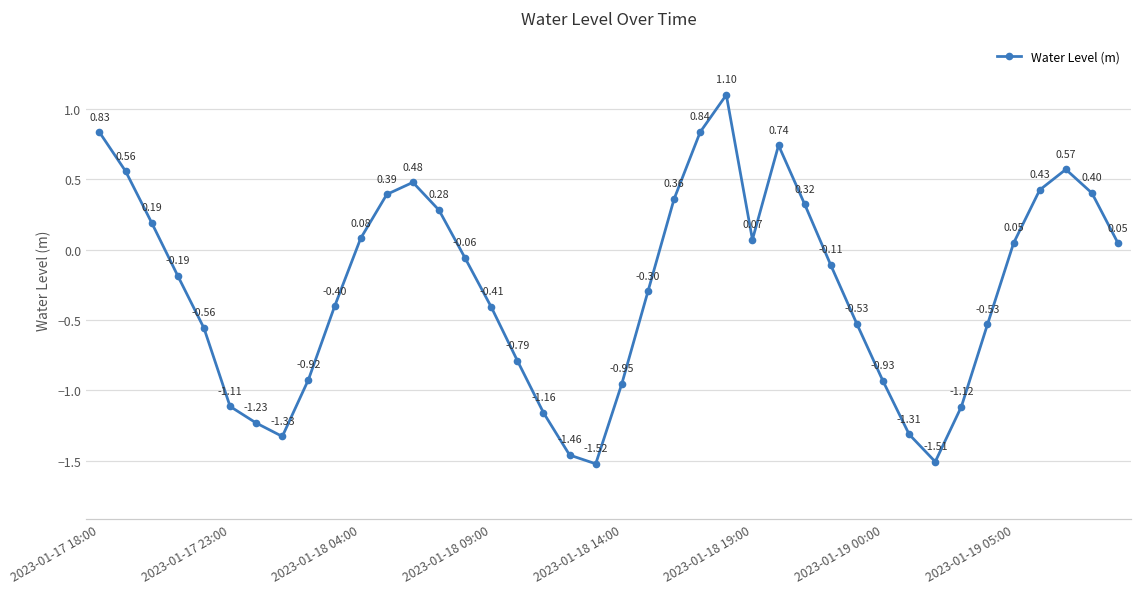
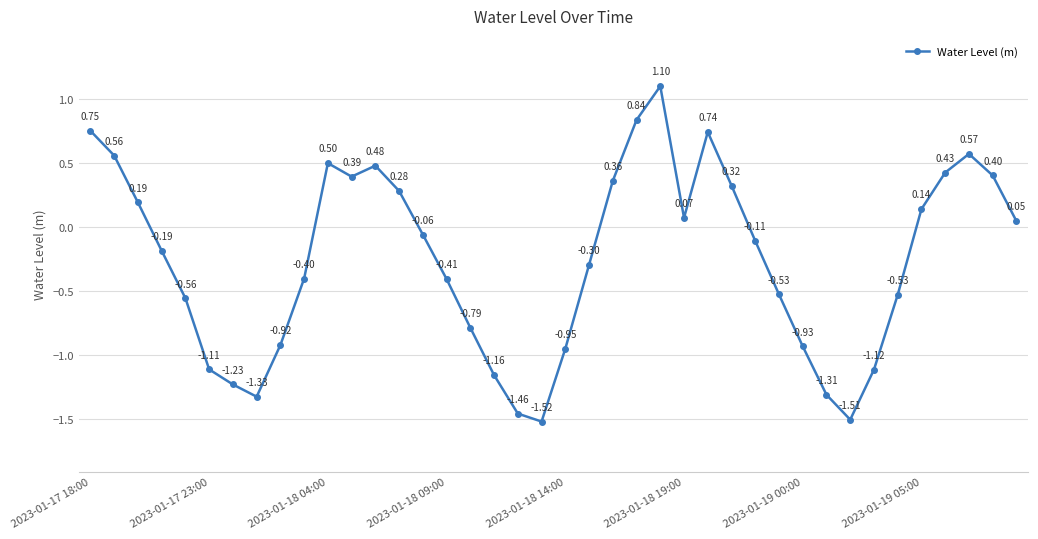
  {
-   "2023-01-17 18:00": 0.83,
+   "2023-01-17 18:00": 0.75,
    "2023-01-17 23:00": -1.11,
-   "2023-01-18 04:00": 0.08,
+   "2023-01-18 04:00": 0.50,
    "2023-01-18 09:00": -0.41,
    "2023-01-18 14:00": -0.95,
    "2023-01-18 19:00": 0.07,
    "2023-01-19 00:00": -0.93,
-   "2023-01-19 05:00": 0.05
+   "2023-01-19 05:00": 0.14
  }
